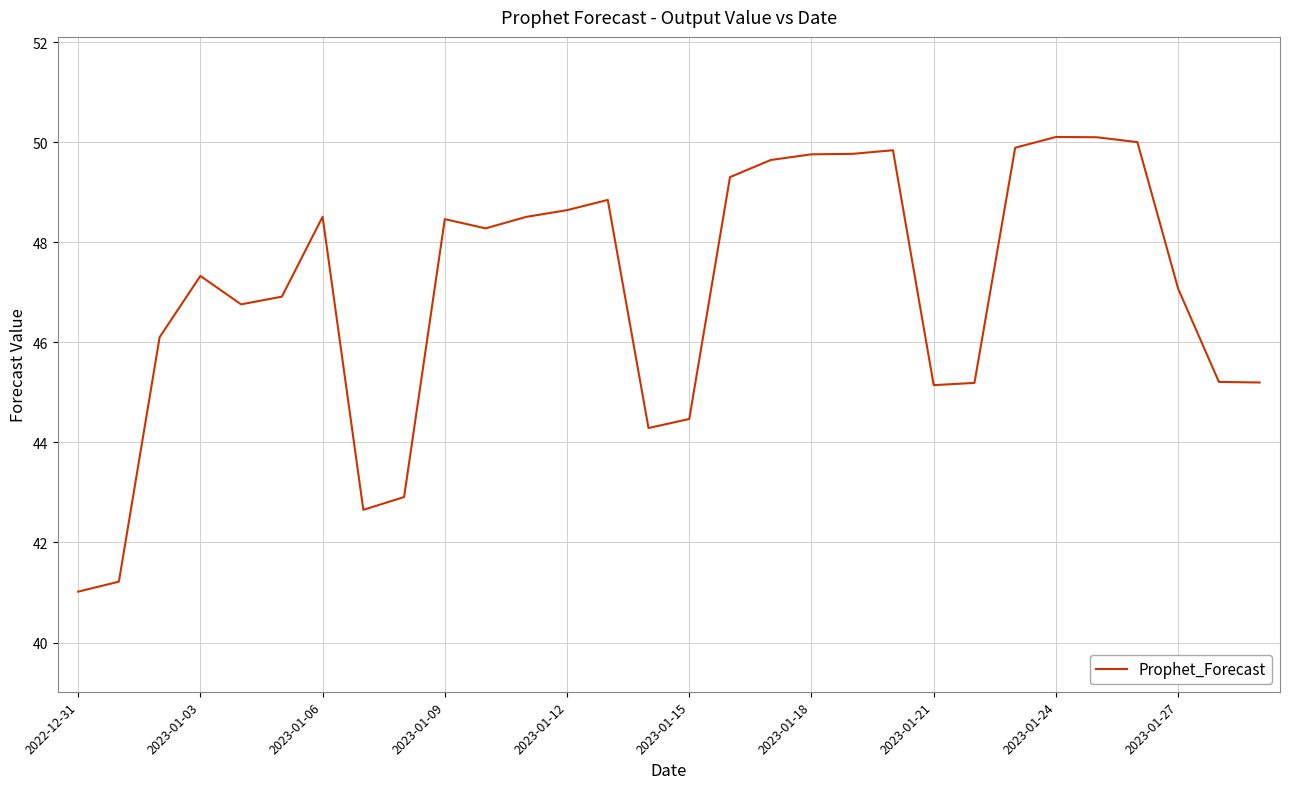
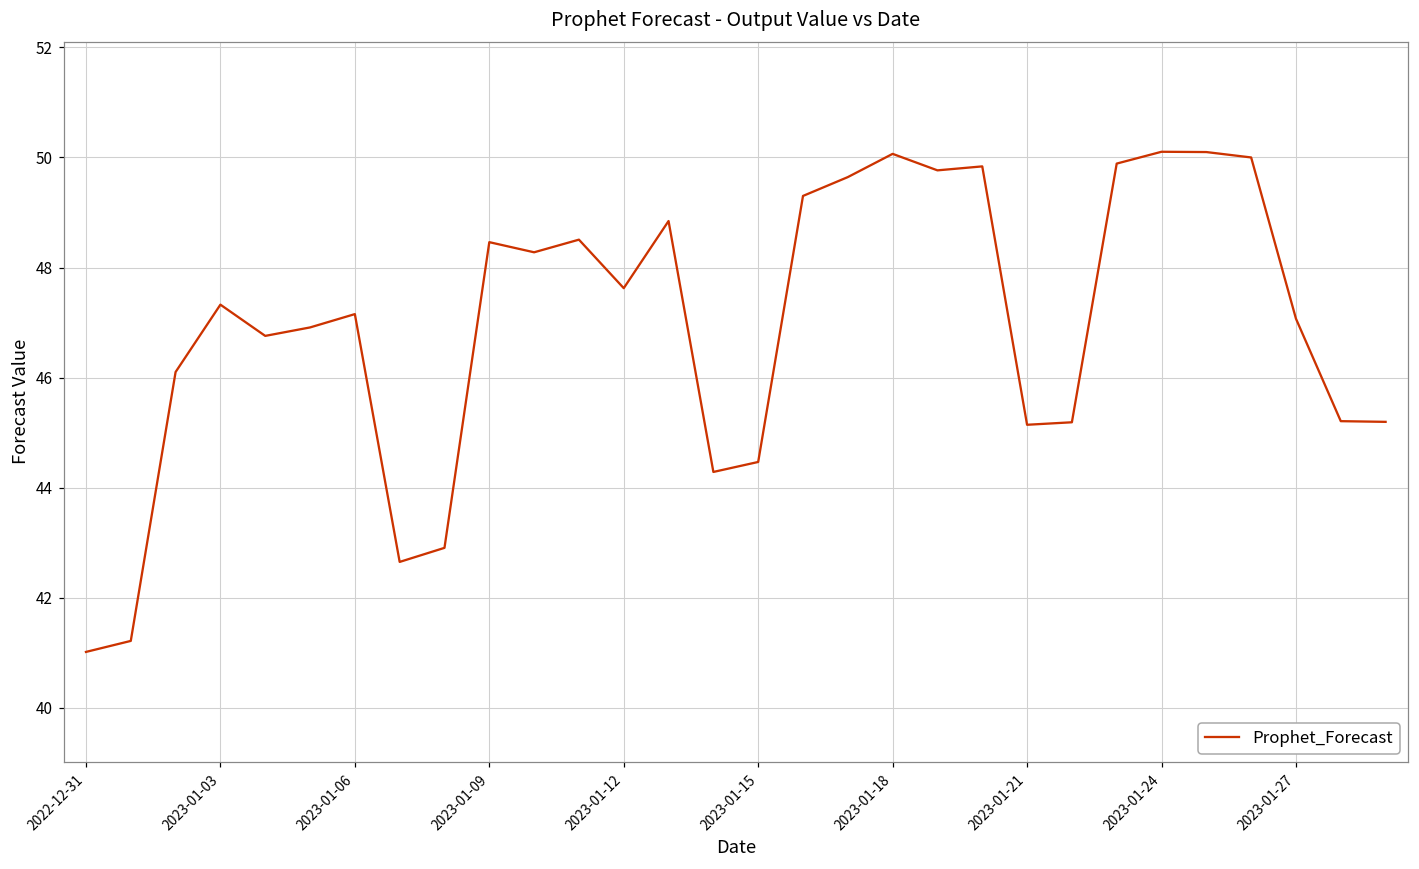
  {
    "2022-12-31": 41.0,
    "2023-01-03": 47.3,
-   "2023-01-06": 48.5,
+   "2023-01-06": 47.2,
    "2023-01-09": 48.5,
-   "2023-01-12": 48.6,
+   "2023-01-12": 47.6,
    "2023-01-15": 44.5,
-   "2023-01-18": 49.8,
+   "2023-01-18": 50.1,
    "2023-01-21": 45.1,
    "2023-01-24": 50.1,
    "2023-01-27": 47.1
  }
